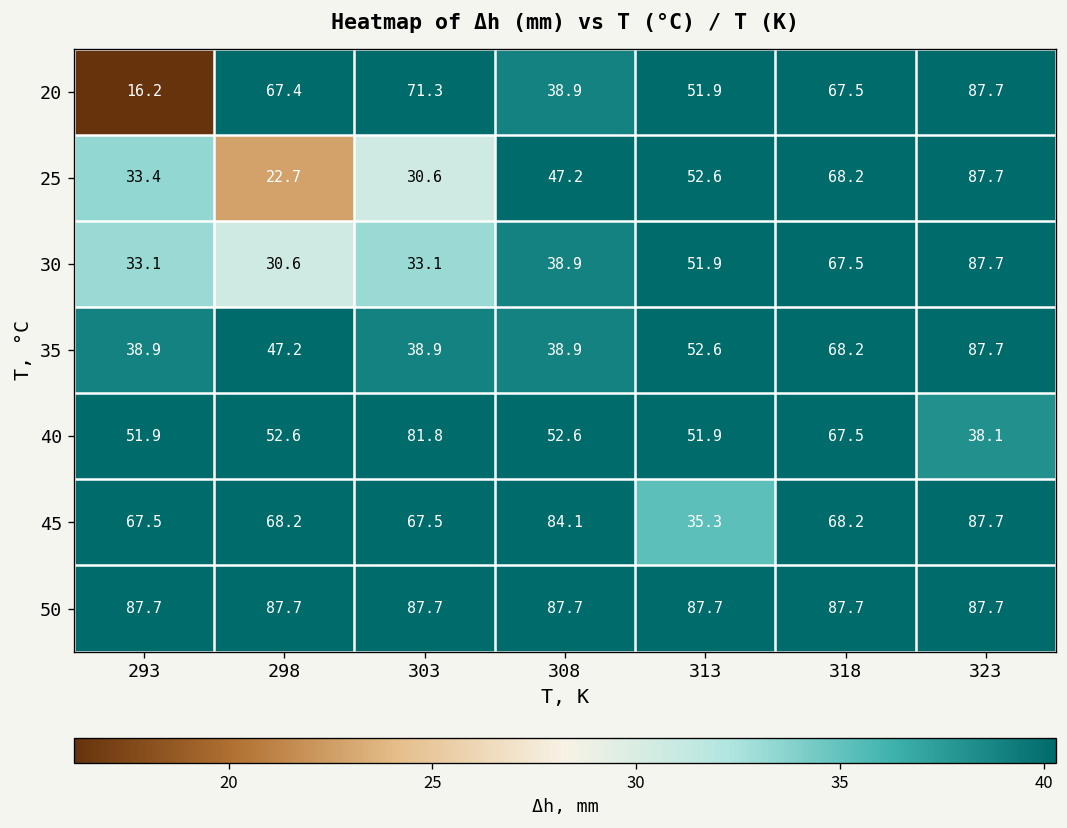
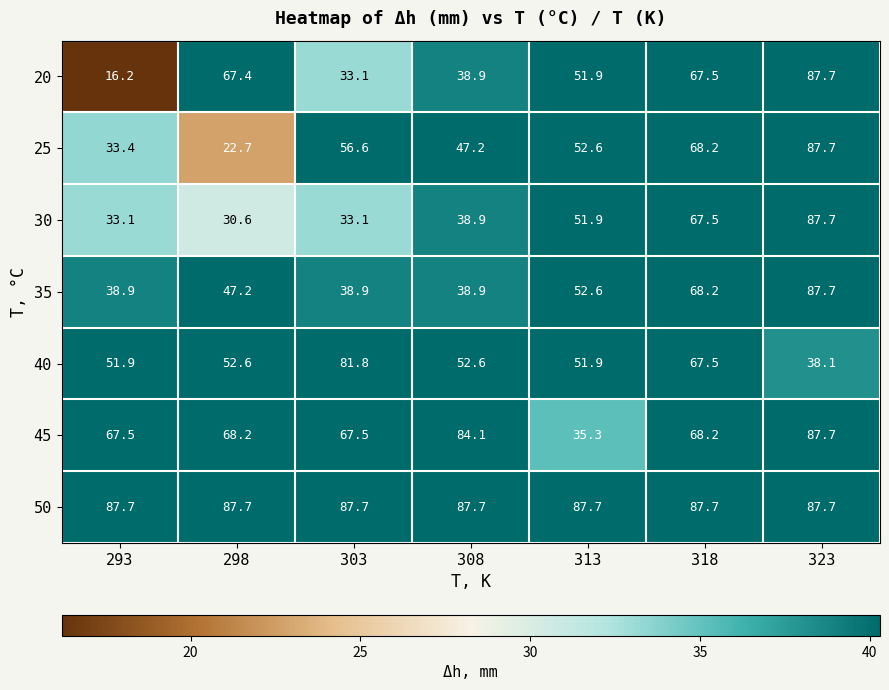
  {
    "20": {
      "293": 16.2,
      "298": 67.4,
-     "303": 71.3,
+     "303": 33.1,
      "308": 38.9,
      "313": 51.9,
      "318": 67.5,
      "323": 87.7
    },
    "25": {
      "293": 33.4,
      "298": 22.7,
-     "303": 30.6,
+     "303": 56.6,
      "308": 47.2,
      "313": 52.6,
      "318": 68.2,
      "323": 87.7
    },
    "30": {
      "293": 33.1,
      "298": 30.6,
      "303": 33.1,
      "308": 38.9,
      "313": 51.9,
      "318": 67.5,
      "323": 87.7
    },
    "35": {
      "293": 38.9,
      "298": 47.2,
      "303": 38.9,
      "308": 38.9,
      "313": 52.6,
      "318": 68.2,
      "323": 87.7
    },
    "40": {
      "293": 51.9,
      "298": 52.6,
      "303": 81.8,
      "308": 52.6,
      "313": 51.9,
      "318": 67.5,
      "323": 38.1
    },
    "45": {
      "293": 67.5,
      "298": 68.2,
      "303": 67.5,
      "308": 84.1,
      "313": 35.3,
      "318": 68.2,
      "323": 87.7
    },
    "50": {
      "293": 87.7,
      "298": 87.7,
      "303": 87.7,
      "308": 87.7,
      "313": 87.7,
      "318": 87.7,
      "323": 87.7
    }
  }
